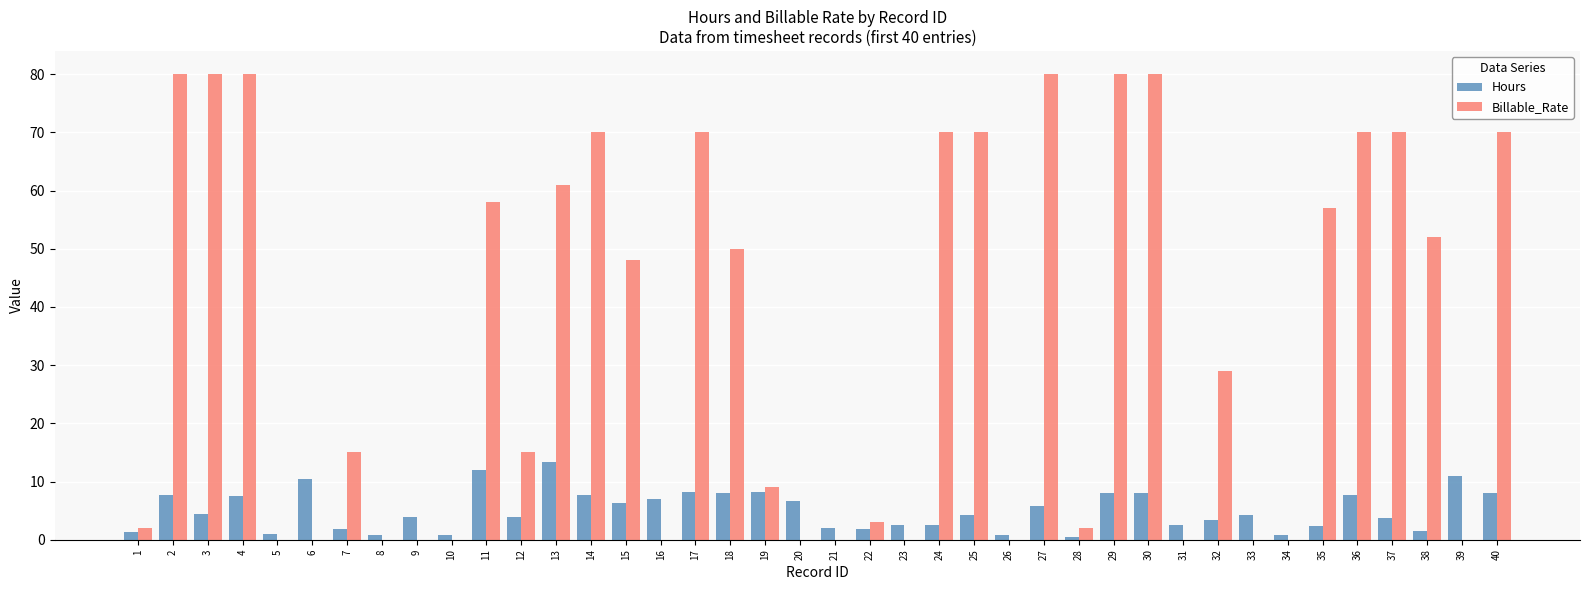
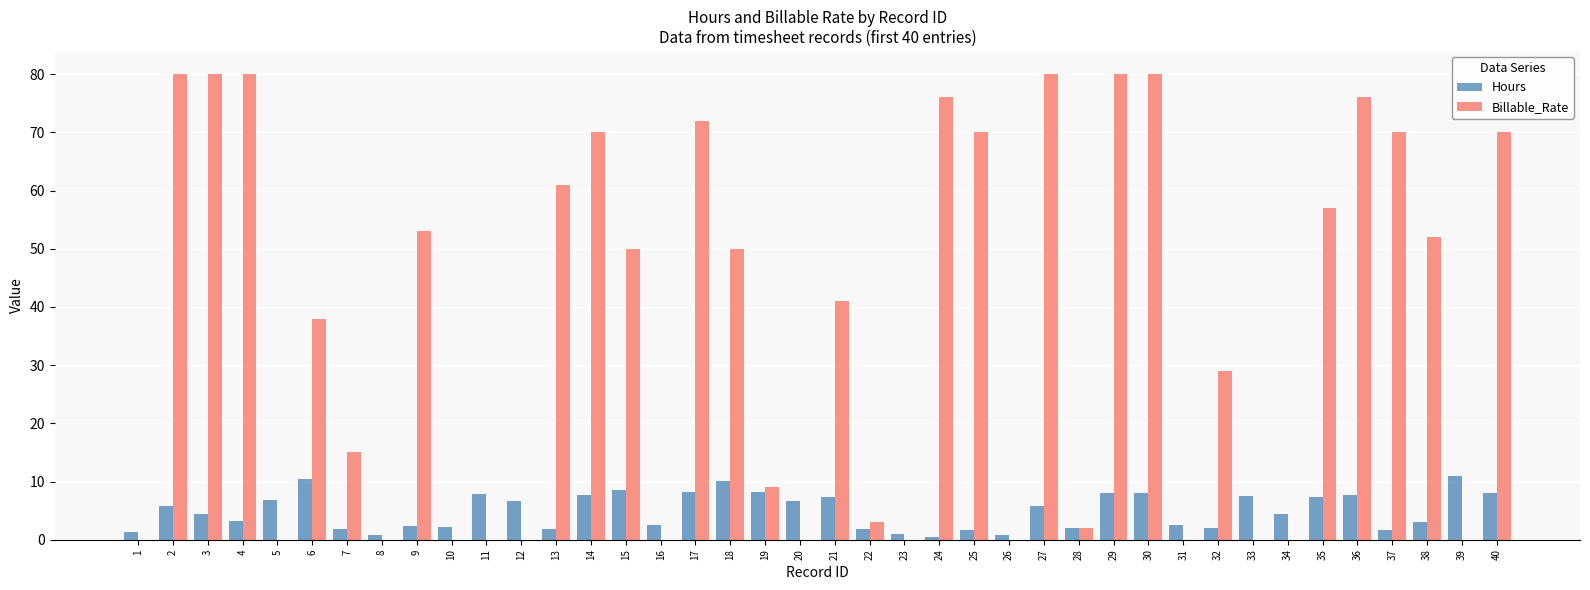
  {
    "Hours": {
      "1": 1,
-     "2": 8,
+     "2": 6,
      "3": 4,
-     "4": 8,
-     "5": 1,
+     "4": 3,
+     "5": 7,
      "6": 10,
      "7": 2,
      "8": 1,
-     "9": 4,
-     "10": 1,
-     "11": 12,
-     "12": 4,
-     "13": 13,
+     "9": 2,
+     "10": 2,
+     "11": 8,
+     "12": 7,
+     "13": 2,
      "14": 8,
-     "15": 6,
-     "16": 7,
+     "15": 9,
+     "16": 3,
      "17": 8,
-     "18": 8,
+     "18": 10,
      "19": 8,
      "20": 7,
-     "21": 2,
+     "21": 7,
      "22": 2,
-     "23": 2,
-     "24": 2,
-     "25": 4,
+     "23": 1,
+     "24": 0,
+     "25": 2,
      "26": 1,
      "27": 6,
-     "28": 1,
+     "28": 2,
      "29": 8,
      "30": 8,
      "31": 2,
-     "32": 3,
-     "33": 4,
-     "34": 1,
-     "35": 2,
+     "32": 2,
+     "33": 7,
+     "34": 4,
+     "35": 7,
      "36": 8,
-     "37": 4,
-     "38": 2,
+     "37": 2,
+     "38": 3,
      "39": 11,
      "40": 8
    },
    "Billable_Rate": {
-     "1": 2,
+     "1": 0,
      "2": 80,
      "3": 80,
      "4": 80,
      "5": 0,
-     "6": 0,
+     "6": 38,
      "7": 15,
      "8": 0,
-     "9": 0,
+     "9": 53,
      "10": 0,
-     "11": 58,
-     "12": 15,
+     "11": 0,
+     "12": 0,
      "13": 61,
      "14": 70,
-     "15": 48,
+     "15": 50,
      "16": 0,
-     "17": 70,
+     "17": 72,
      "18": 50,
      "19": 9,
      "20": 0,
-     "21": 0,
+     "21": 41,
      "22": 3,
      "23": 0,
-     "24": 70,
+     "24": 76,
      "25": 70,
      "26": 0,
      "27": 80,
      "28": 2,
      "29": 80,
      "30": 80,
      "31": 0,
      "32": 29,
      "33": 0,
      "34": 0,
      "35": 57,
-     "36": 70,
+     "36": 76,
      "37": 70,
      "38": 52,
      "39": 0,
      "40": 70
    }
  }
